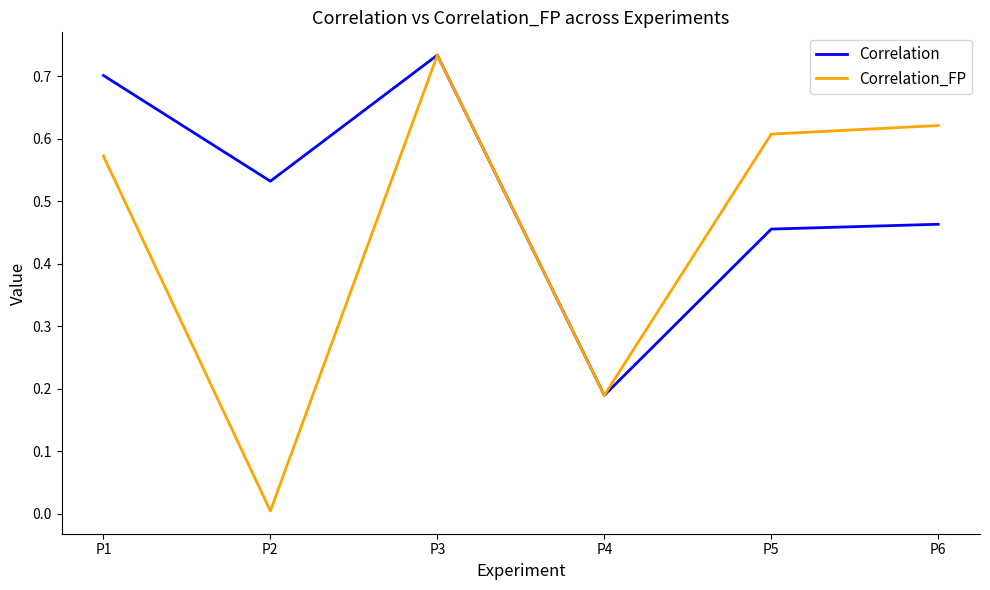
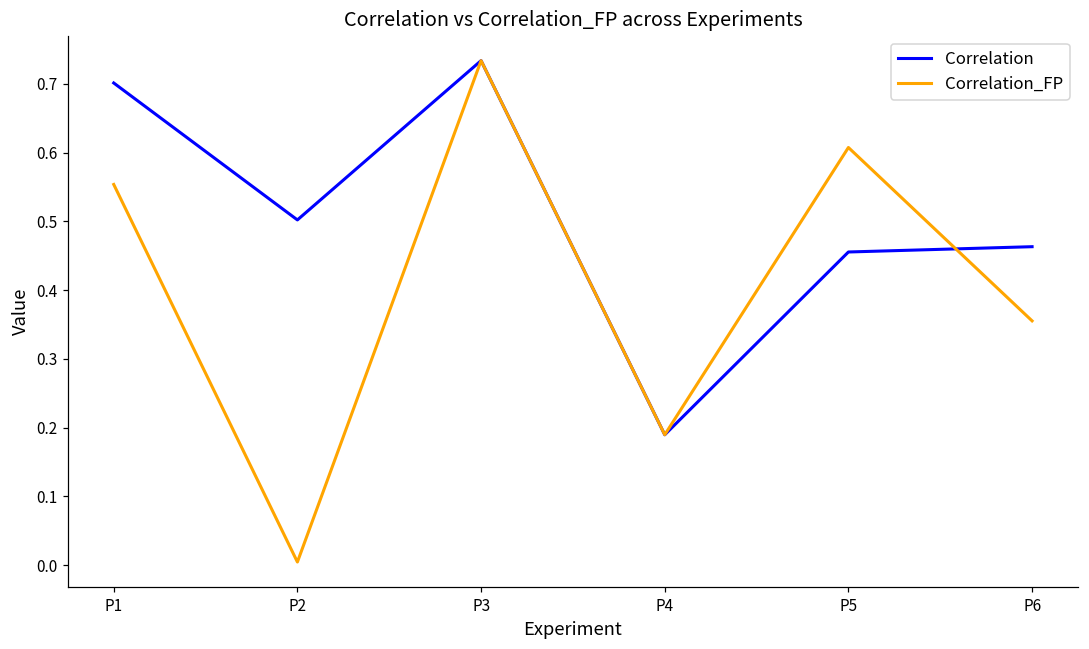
  {
    "Correlation": {
      "P1": 0.70,
-     "P2": 0.53,
+     "P2": 0.50,
      "P5": 0.46,
      "P6": 0.46
    },
    "Correlation_FP": {
-     "P1": 0.57,
+     "P1": 0.55,
      "P2": 0.00,
      "P5": 0.61,
-     "P6": 0.62
+     "P6": 0.36
    }
  }
